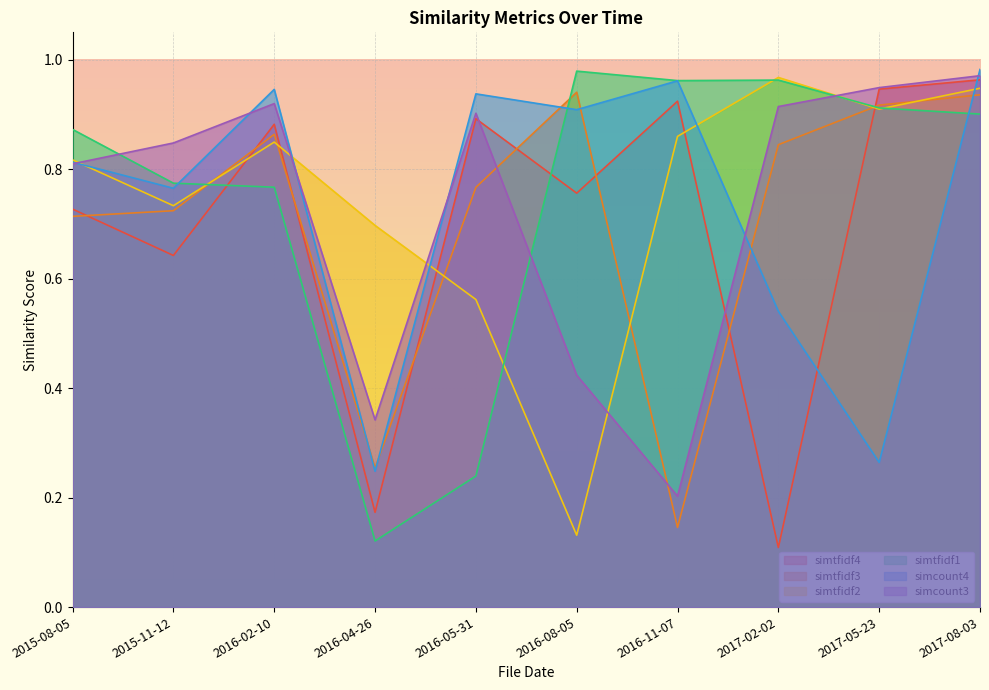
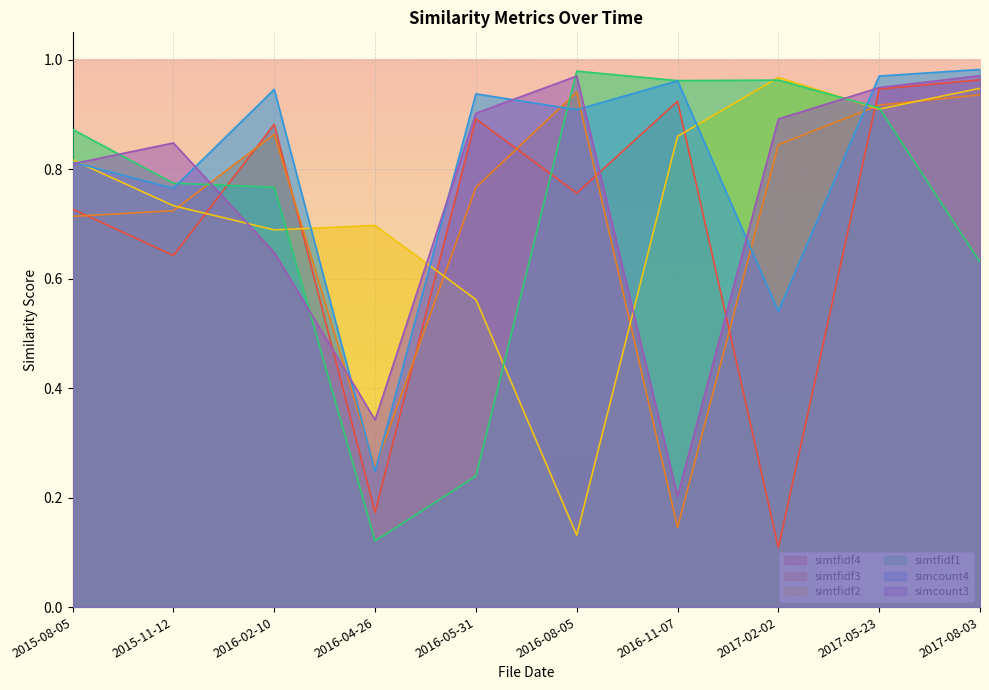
  {
    "simtfidf2": {
      "2015-11-12": 0.73,
-     "2016-02-10": 0.85,
+     "2016-02-10": 0.69,
      "2016-04-26": 0.70,
      "2016-05-31": 0.56,
      "2016-08-05": 0.13,
      "2016-11-07": 0.86,
      "2017-02-02": 0.97,
      "2017-08-03": 0.95
    },
    "simtfidf1": {
      "2015-08-05": 0.87,
      "2015-11-12": 0.77,
      "2016-02-10": 0.77,
      "2016-04-26": 0.12,
      "2016-05-31": 0.24,
      "2016-08-05": 0.98,
      "2017-02-02": 0.96,
-     "2017-08-03": 0.90
+     "2017-08-03": 0.63
    },
    "simcount4": {
      "2015-11-12": 0.77,
      "2016-02-10": 0.95,
      "2016-04-26": 0.25,
      "2016-05-31": 0.94,
      "2016-08-05": 0.91,
      "2017-02-02": 0.54,
-     "2017-05-23": 0.26,
+     "2017-05-23": 0.97,
      "2017-08-03": 0.98
    },
    "simcount3": {
      "2015-11-12": 0.85,
-     "2016-02-10": 0.92,
+     "2016-02-10": 0.65,
      "2016-04-26": 0.34,
      "2016-05-31": 0.90,
-     "2016-08-05": 0.42,
+     "2016-08-05": 0.97,
      "2016-11-07": 0.20,
-     "2017-02-02": 0.91,
+     "2017-02-02": 0.89,
      "2017-08-03": 0.97
    }
  }
